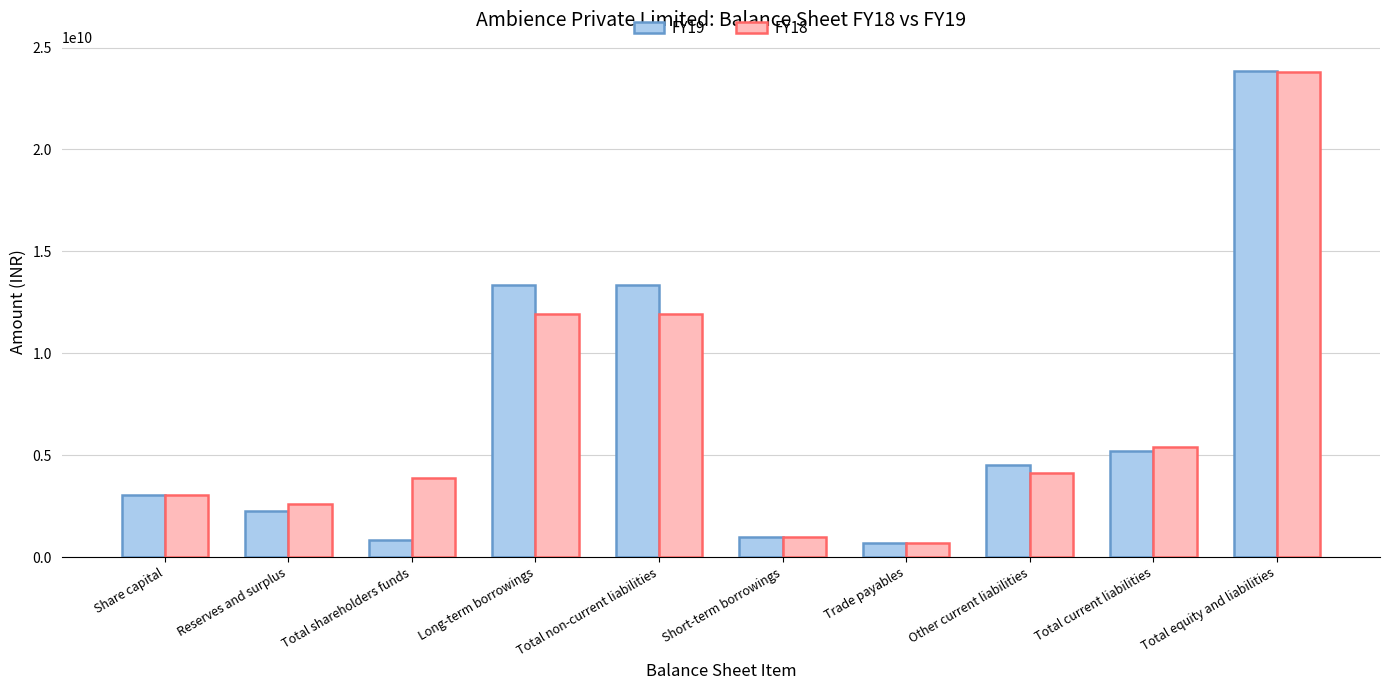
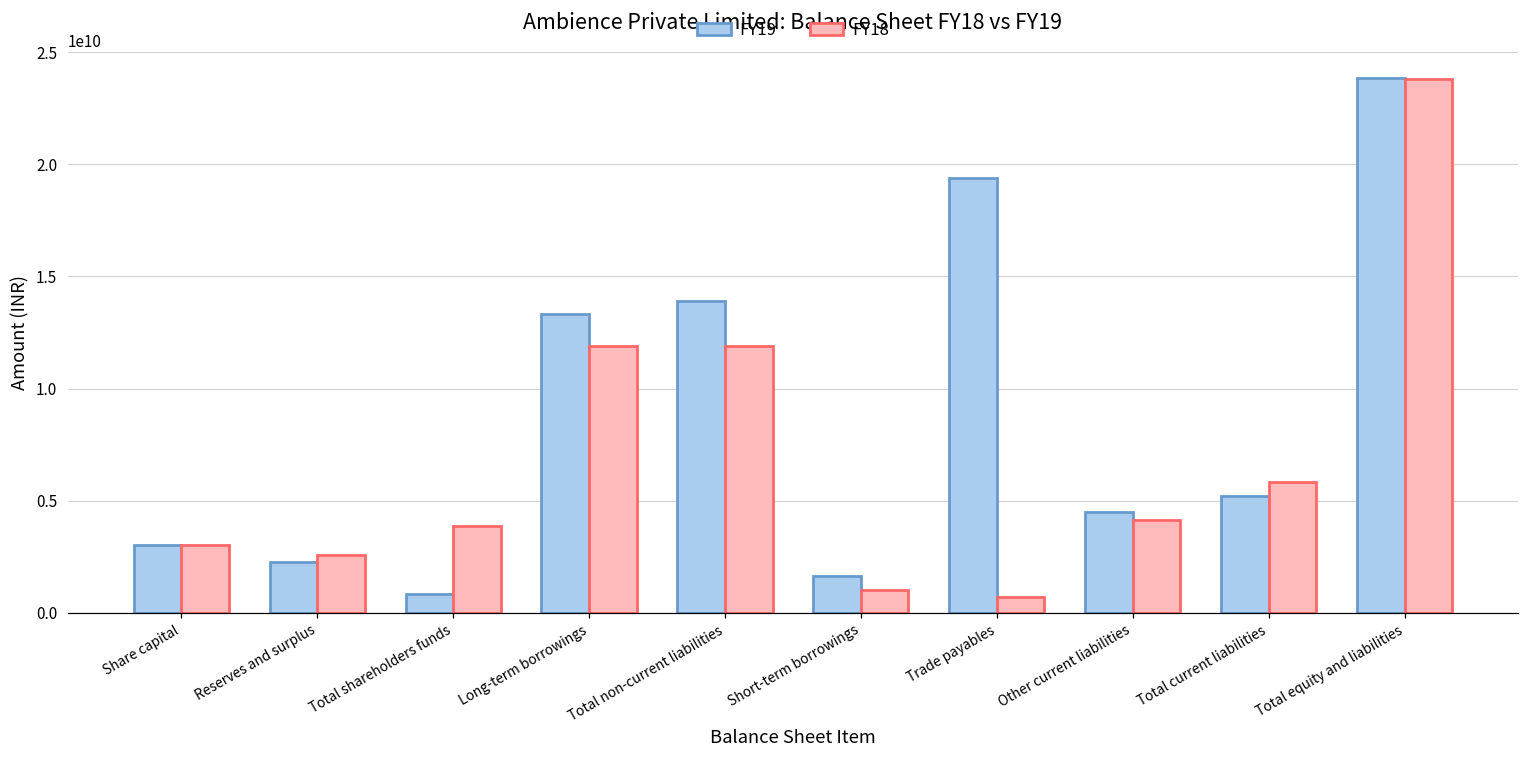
  {
    "FY19": {
      "Share capital": 3000000000,
      "Reserves and surplus": 2300000000,
      "Total shareholders funds": 800000000,
      "Long-term borrowings": 13300000000,
-     "Total non-current liabilities": 13300000000,
-     "Short-term borrowings": 1000000000,
-     "Trade payables": 700000000,
+     "Total non-current liabilities": 13900000000,
+     "Short-term borrowings": 1600000000,
+     "Trade payables": 19400000000,
      "Other current liabilities": 4500000000,
      "Total current liabilities": 5200000000,
      "Total equity and liabilities": 23800000000
    },
    "FY18": {
      "Share capital": 3000000000,
      "Reserves and surplus": 2600000000,
      "Total shareholders funds": 3900000000,
      "Long-term borrowings": 11900000000,
      "Total non-current liabilities": 11900000000,
      "Short-term borrowings": 1000000000,
      "Trade payables": 700000000,
      "Other current liabilities": 4100000000,
-     "Total current liabilities": 5400000000,
+     "Total current liabilities": 5800000000,
      "Total equity and liabilities": 23800000000
    }
  }
